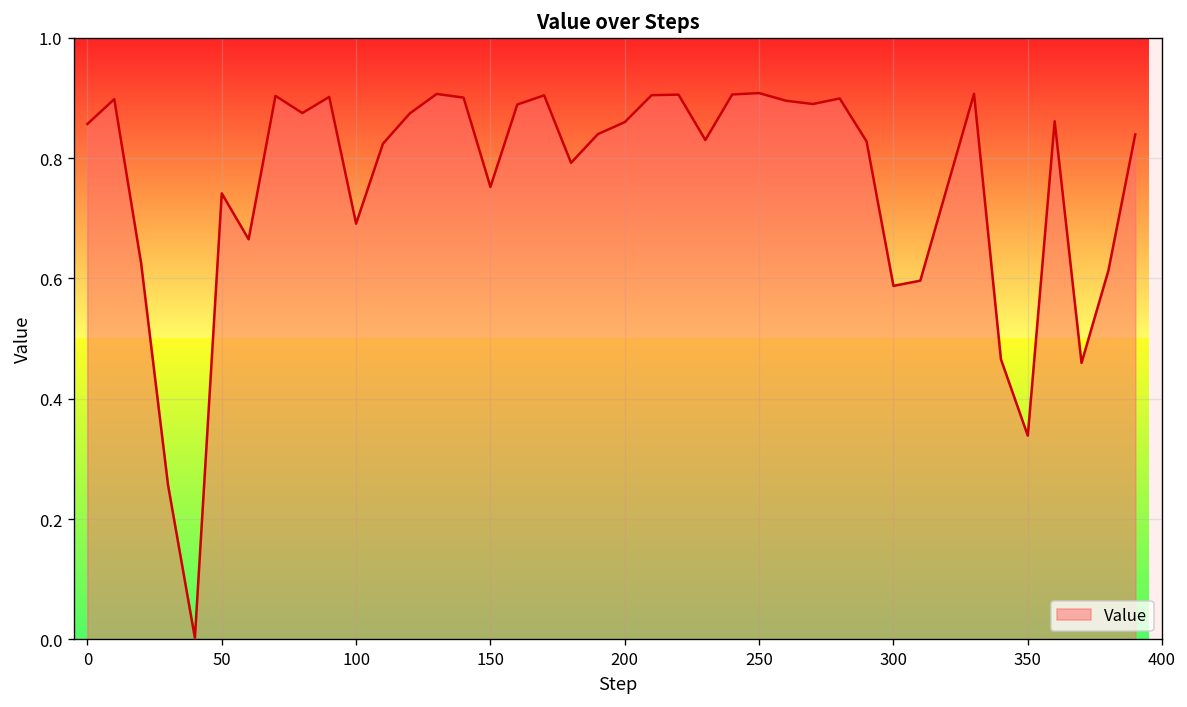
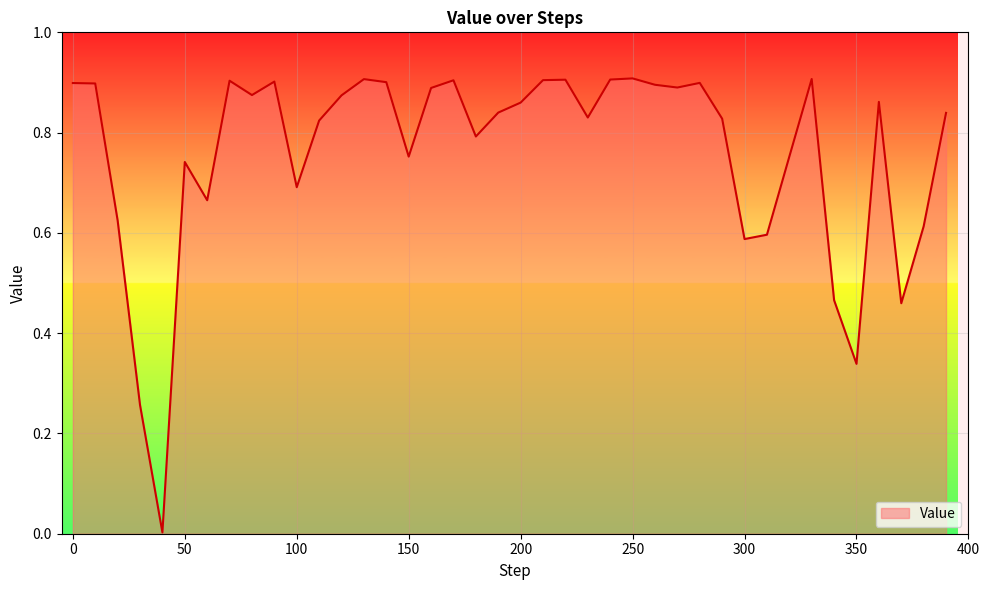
  {
-   "0": 0.86,
+   "0": 0.90,
    "50": 0.74,
    "100": 0.69,
    "150": 0.75,
    "200": 0.86,
    "250": 0.91,
    "300": 0.59,
    "350": 0.34
  }
